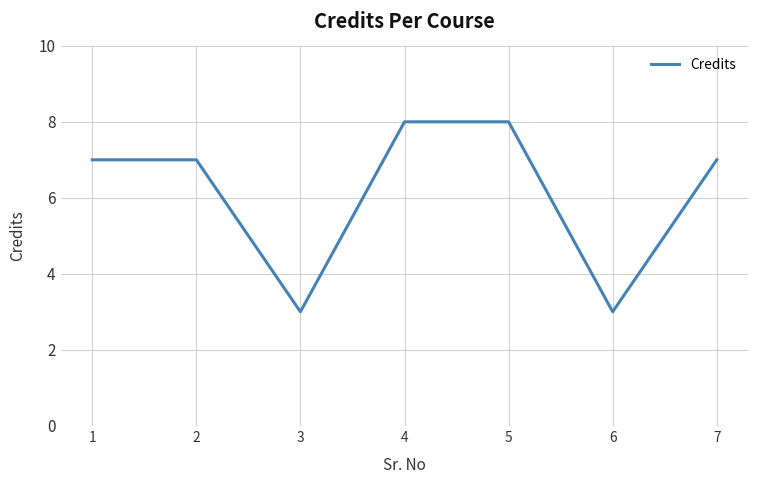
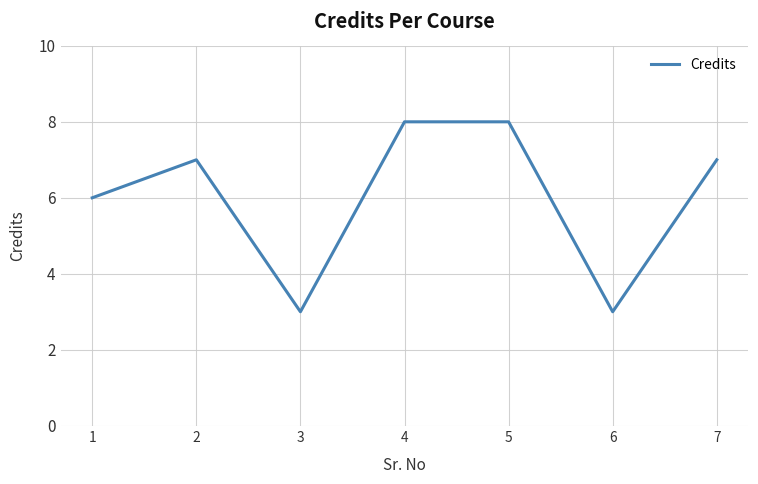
  {
-   "1": 7,
+   "1": 6,
    "2": 7,
    "3": 3,
    "4": 8,
    "5": 8,
    "6": 3,
    "7": 7
  }
